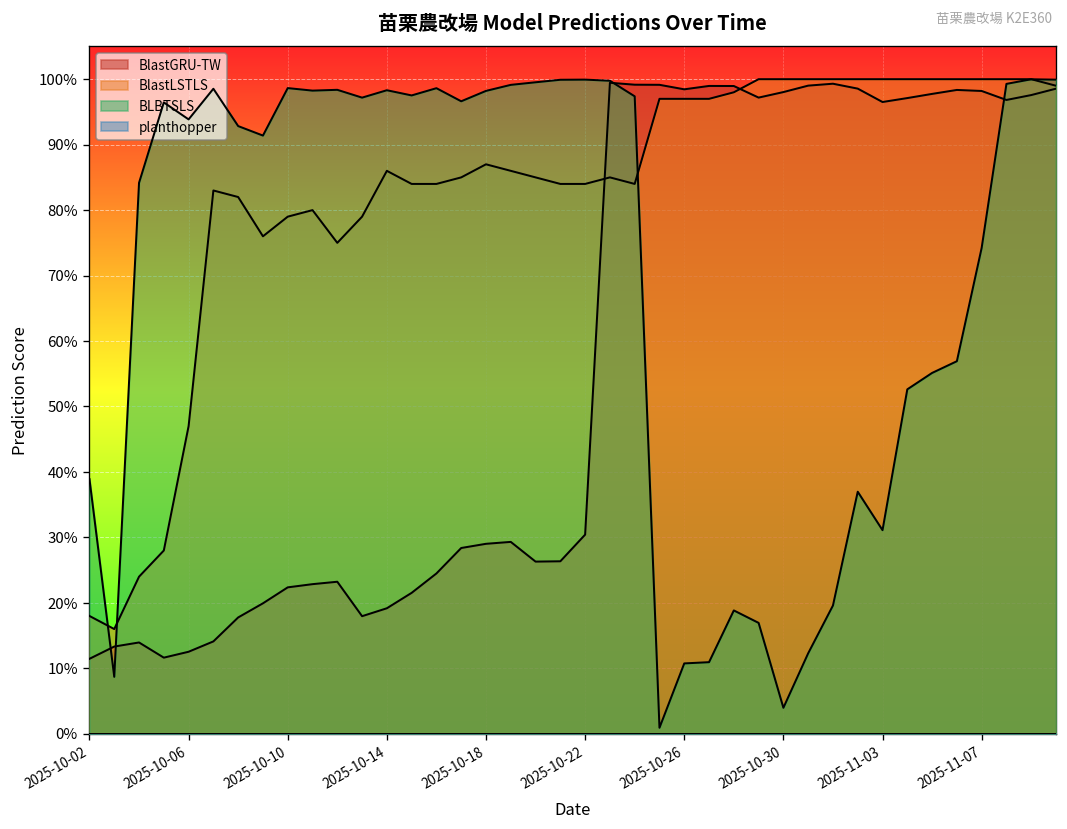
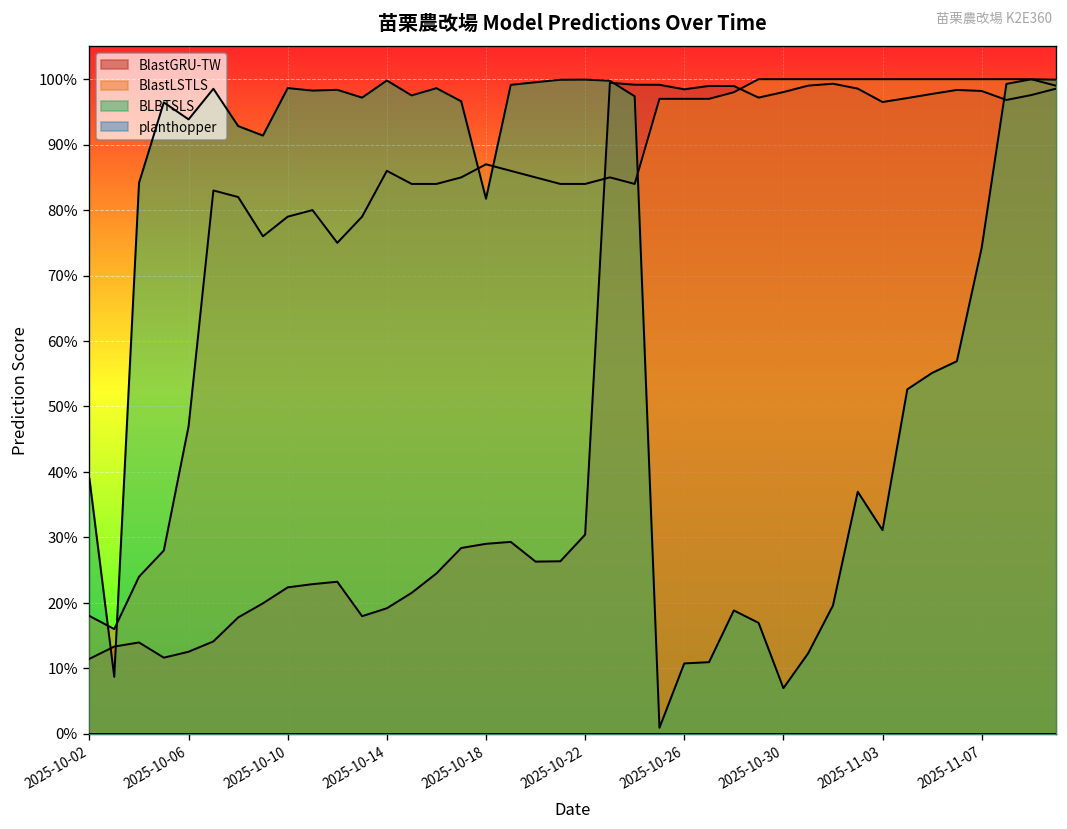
  {
    "BLBTSLS": {
      "2025-10-02": "39%",
      "2025-10-10": "99%",
-     "2025-10-14": "98%",
-     "2025-10-18": "98%",
+     "2025-10-14": "100%",
+     "2025-10-18": "82%",
      "2025-10-22": "100%",
      "2025-10-26": "11%",
-     "2025-10-30": "4%",
+     "2025-10-30": "7%",
      "2025-11-03": "31%",
      "2025-11-07": "74%"
    },
    "planthopper": {
      "2025-10-02": "0%",
      "2025-10-06": "0%",
      "2025-10-10": "0%",
      "2025-10-14": "0%",
      "2025-10-18": "0%",
      "2025-10-22": "0%",
      "2025-10-26": "0%",
      "2025-10-30": "0%",
      "2025-11-03": "0%",
      "2025-11-07": "0%"
    }
  }
